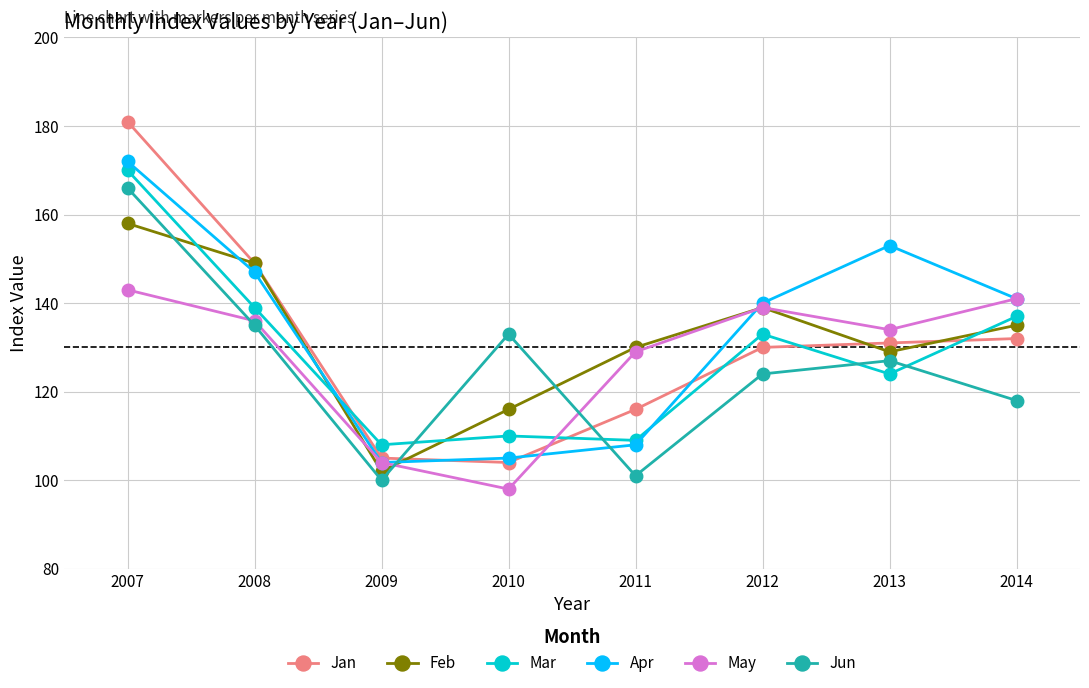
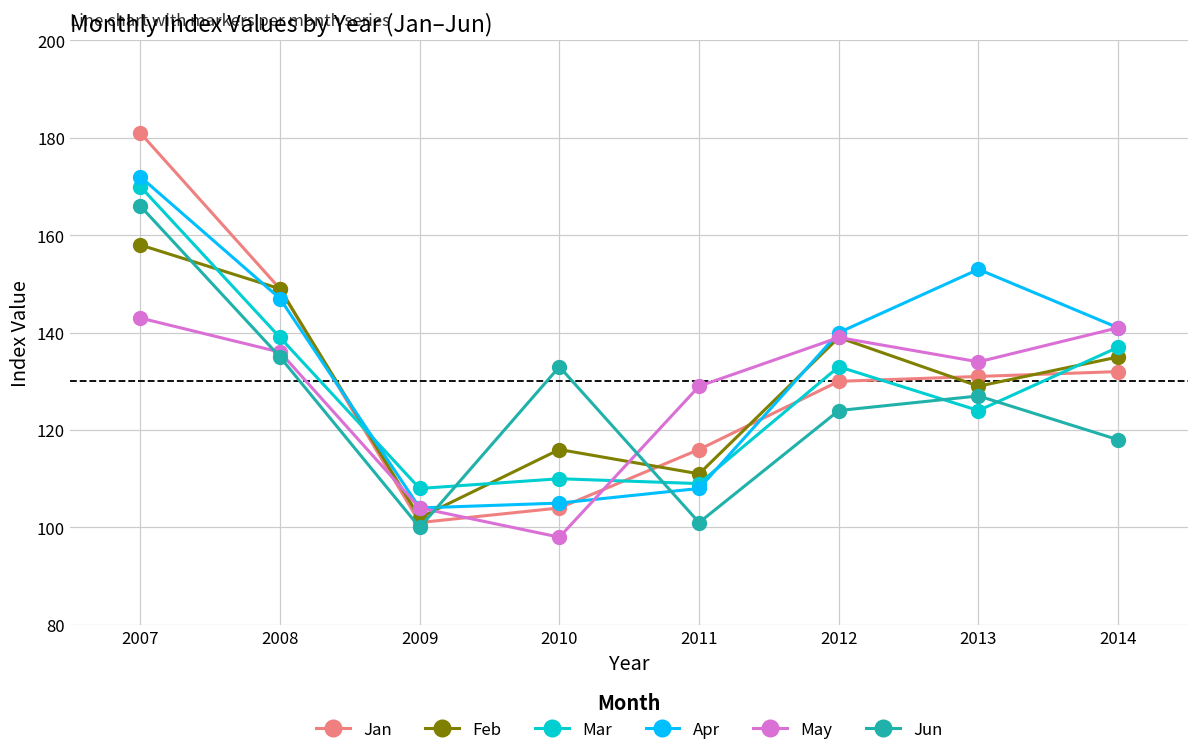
  {
    "Jan": {
      "2007": 181,
-     "2009": 105,
+     "2009": 101,
      "2010": 104,
      "2011": 116,
      "2012": 130,
      "2013": 131,
      "2014": 132
    },
    "Feb": {
      "2007": 158,
      "2009": 102,
      "2010": 116,
-     "2011": 130,
+     "2011": 111,
      "2013": 129,
      "2014": 135
    },
    "May": {
      "2007": 143,
      "2008": 136,
      "2010": 98,
      "2011": 129,
      "2013": 134
    }
  }
